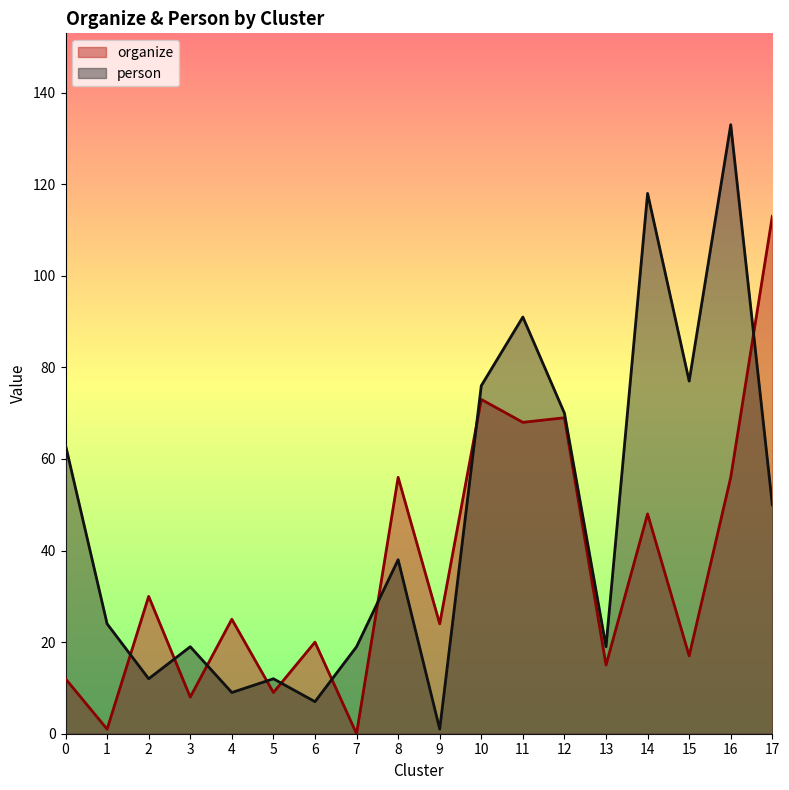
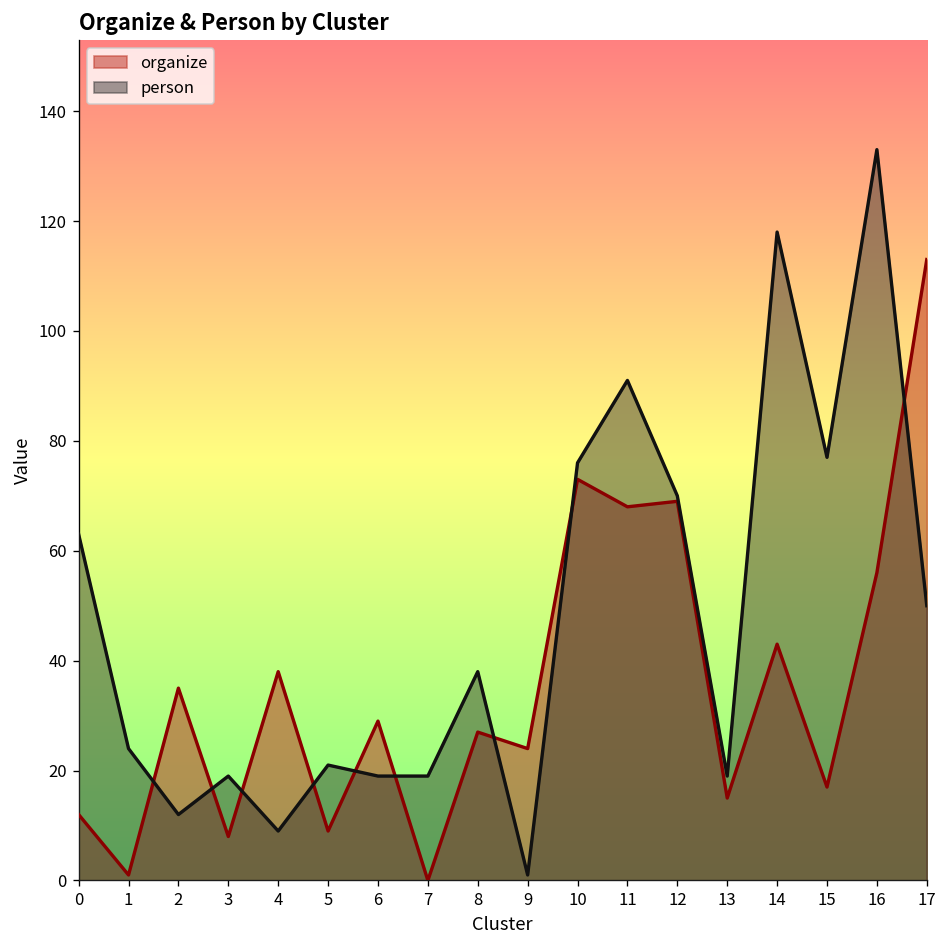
  {
    "organize": {
      "0": 12,
      "1": 1,
-     "2": 30,
+     "2": 35,
      "3": 8,
-     "4": 25,
+     "4": 38,
      "5": 9,
-     "6": 20,
+     "6": 29,
      "7": 0,
-     "8": 56,
+     "8": 27,
      "9": 24,
      "10": 73,
      "11": 68,
      "12": 69,
      "13": 15,
-     "14": 48,
+     "14": 43,
      "15": 17,
      "16": 56,
      "17": 113
    },
    "person": {
      "0": 63,
      "1": 24,
      "2": 12,
      "3": 19,
      "4": 9,
-     "5": 12,
-     "6": 7,
+     "5": 21,
+     "6": 19,
      "7": 19,
      "8": 38,
      "9": 1,
      "10": 76,
      "11": 91,
      "12": 70,
      "13": 19,
      "14": 118,
      "15": 77,
      "16": 133,
      "17": 50
    }
  }
